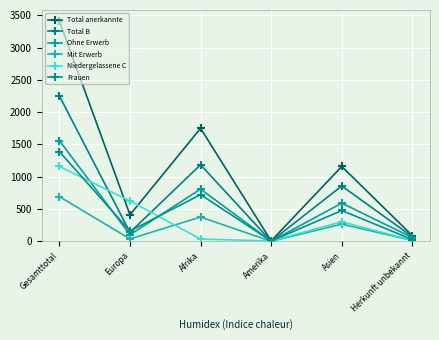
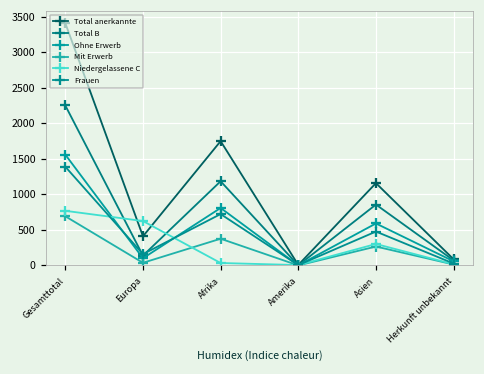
  {
    "Niedergelassene C": {
-     "Gesamttotal": 1200,
+     "Gesamttotal": 800,
      "Europa": 600,
      "Afrika": 0
    }
  }
